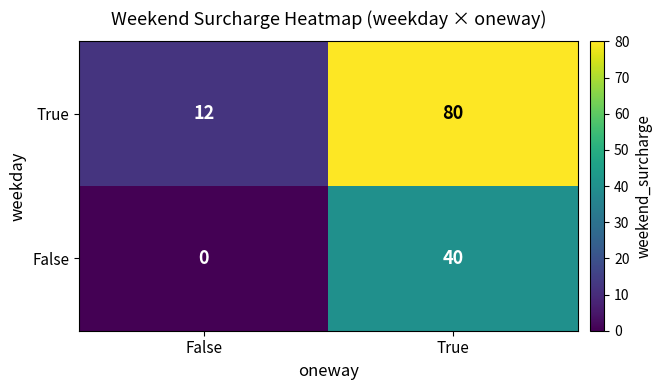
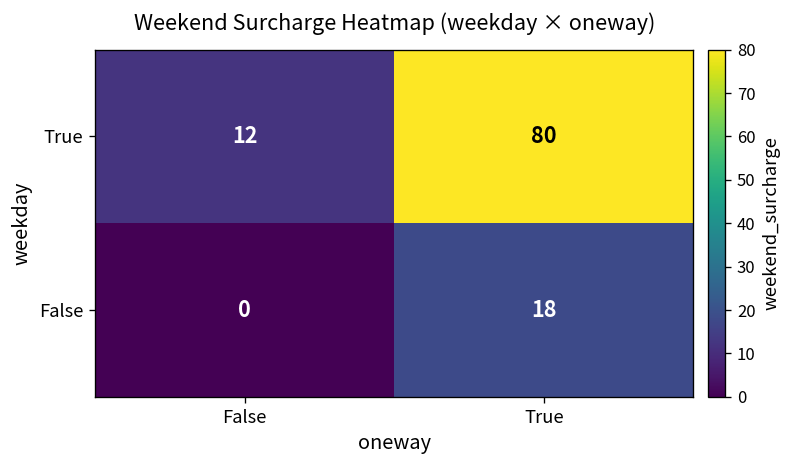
  {
    "True": {
      "False": 12,
      "True": 80
    },
    "False": {
      "False": 0,
-     "True": 40
+     "True": 18
    }
  }
